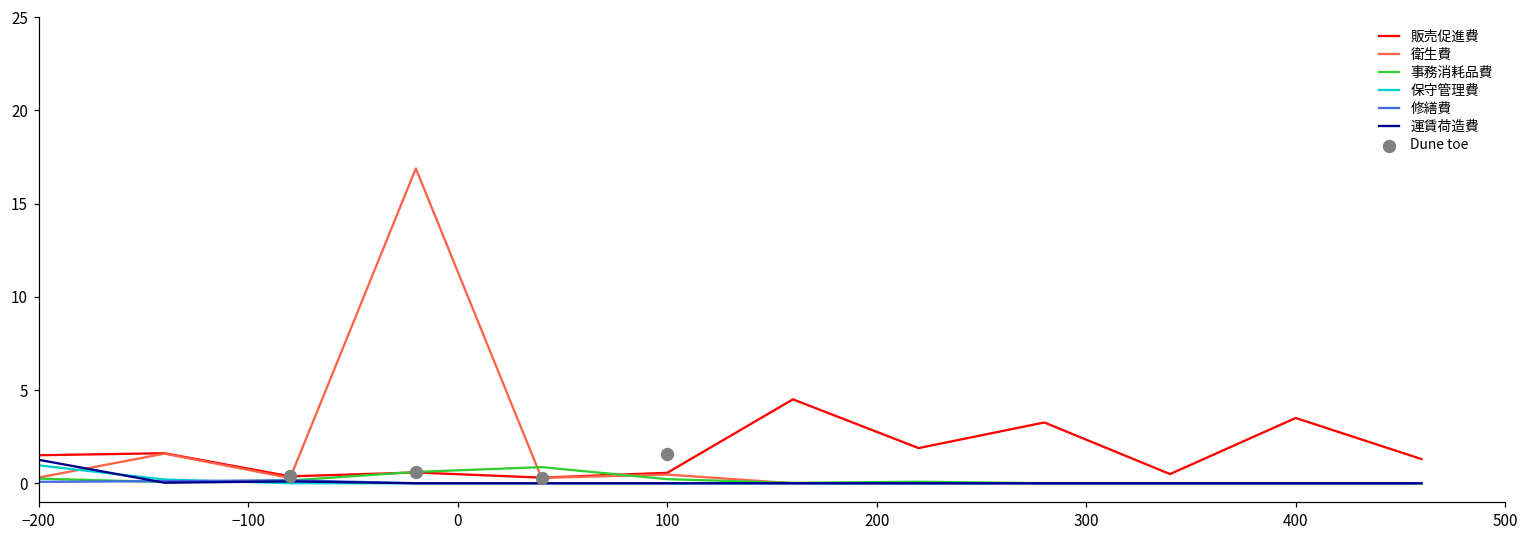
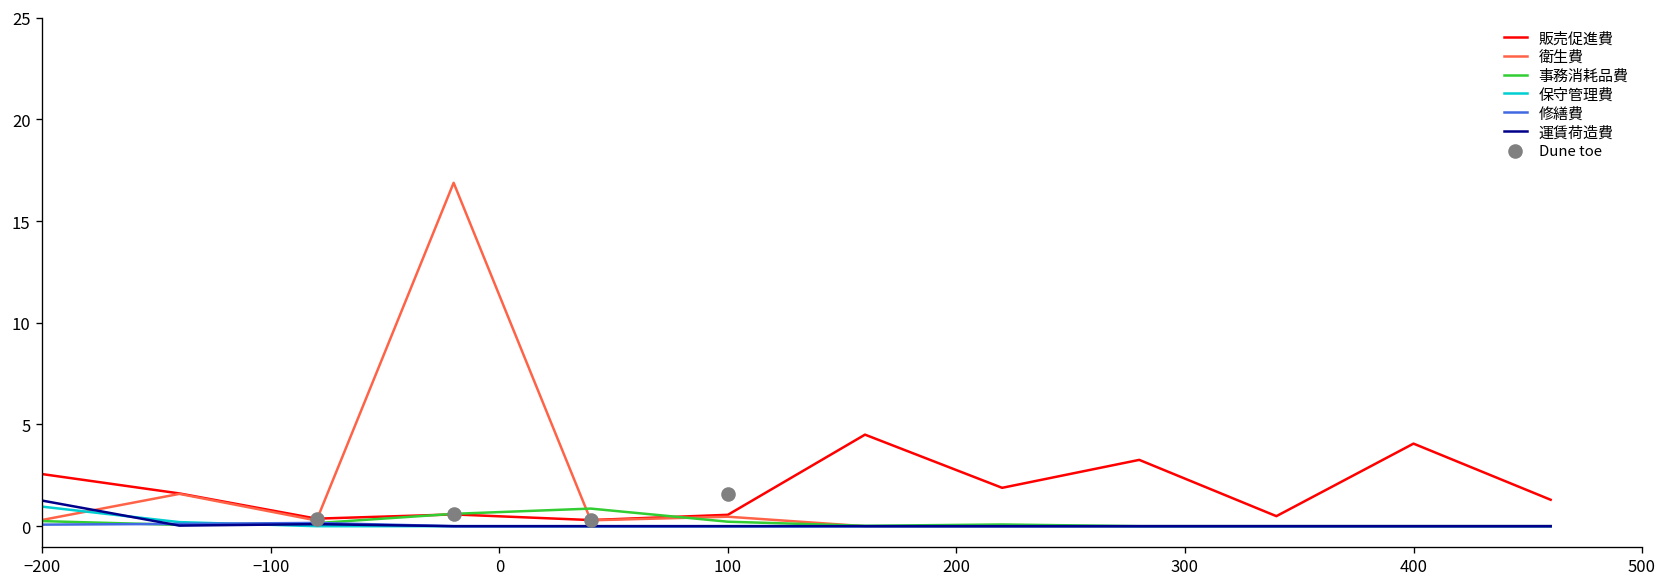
  {
    "販売促進費": {
-     "−200": 1.5,
-     "400": 3.5
+     "−200": 2.6,
+     "400": 4.1
    },
    "事務消耗品費": {
      "100": 0.2
    },
    "保守管理費": {
      "−200": 1.0
    },
    "修繕費": {
      "−200": 0.1
    },
    "運賃荷造費": {
      "−200": 1.3
    }
  }
